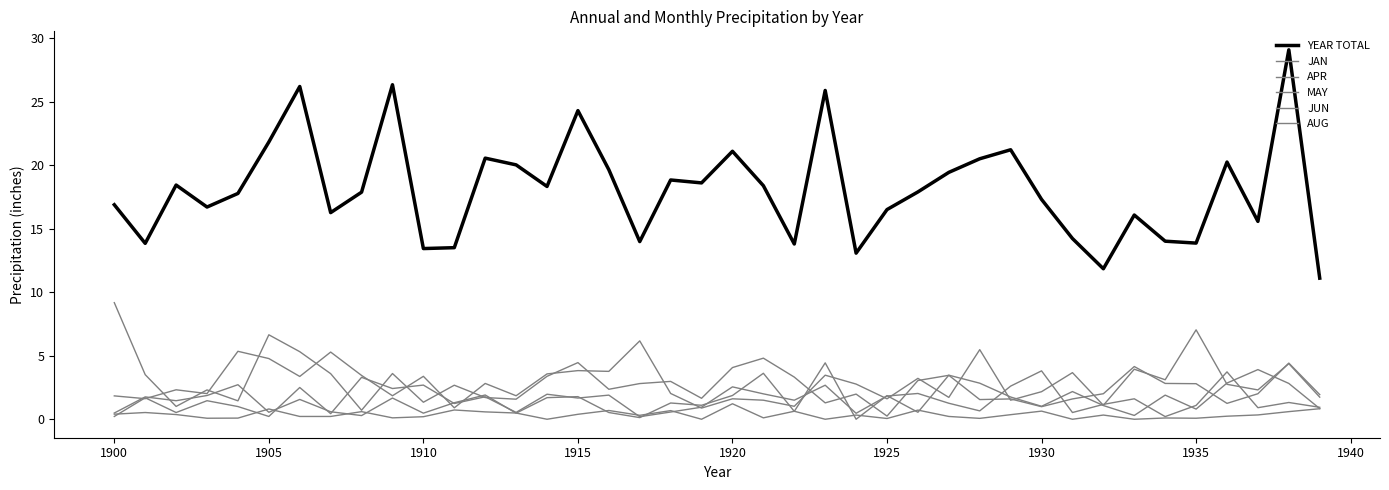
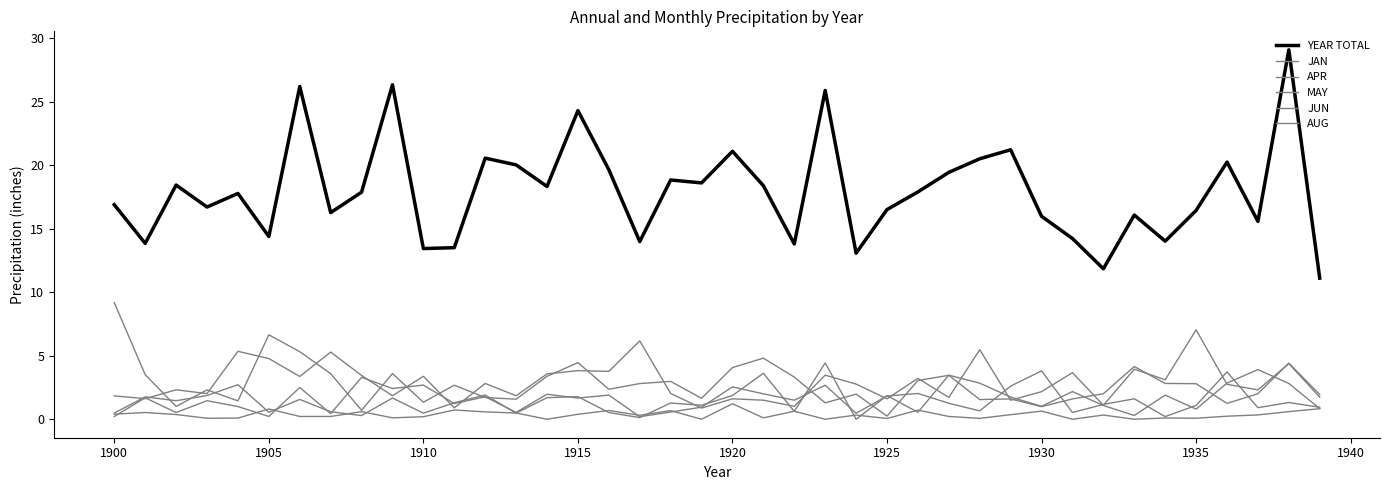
  {
    "YEAR TOTAL": {
      "1900": 16.9,
-     "1905": 21.8,
+     "1905": 14.4,
      "1910": 13.4,
      "1915": 24.3,
      "1920": 21.1,
      "1925": 16.5,
-     "1930": 17.3,
-     "1935": 13.9
+     "1930": 16.0,
+     "1935": 16.4
    }
  }
